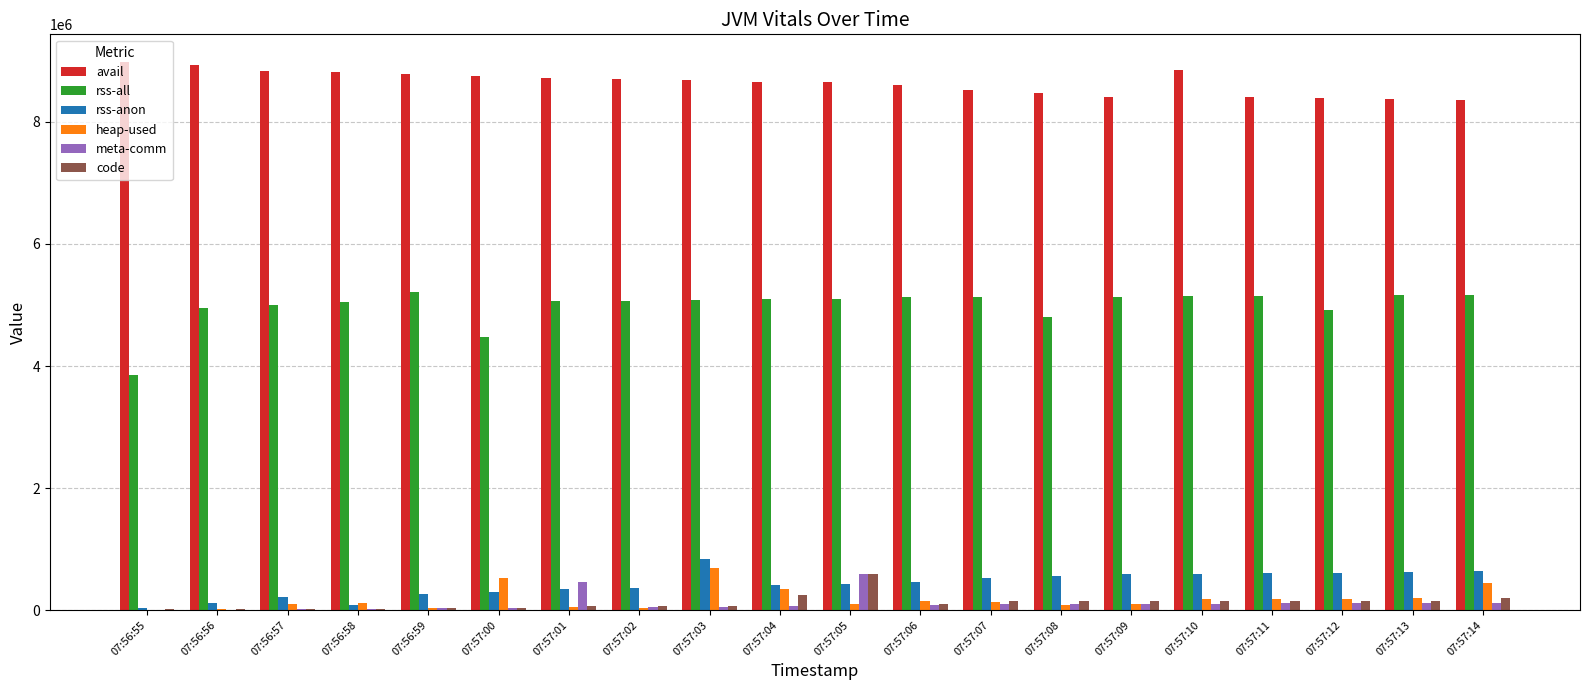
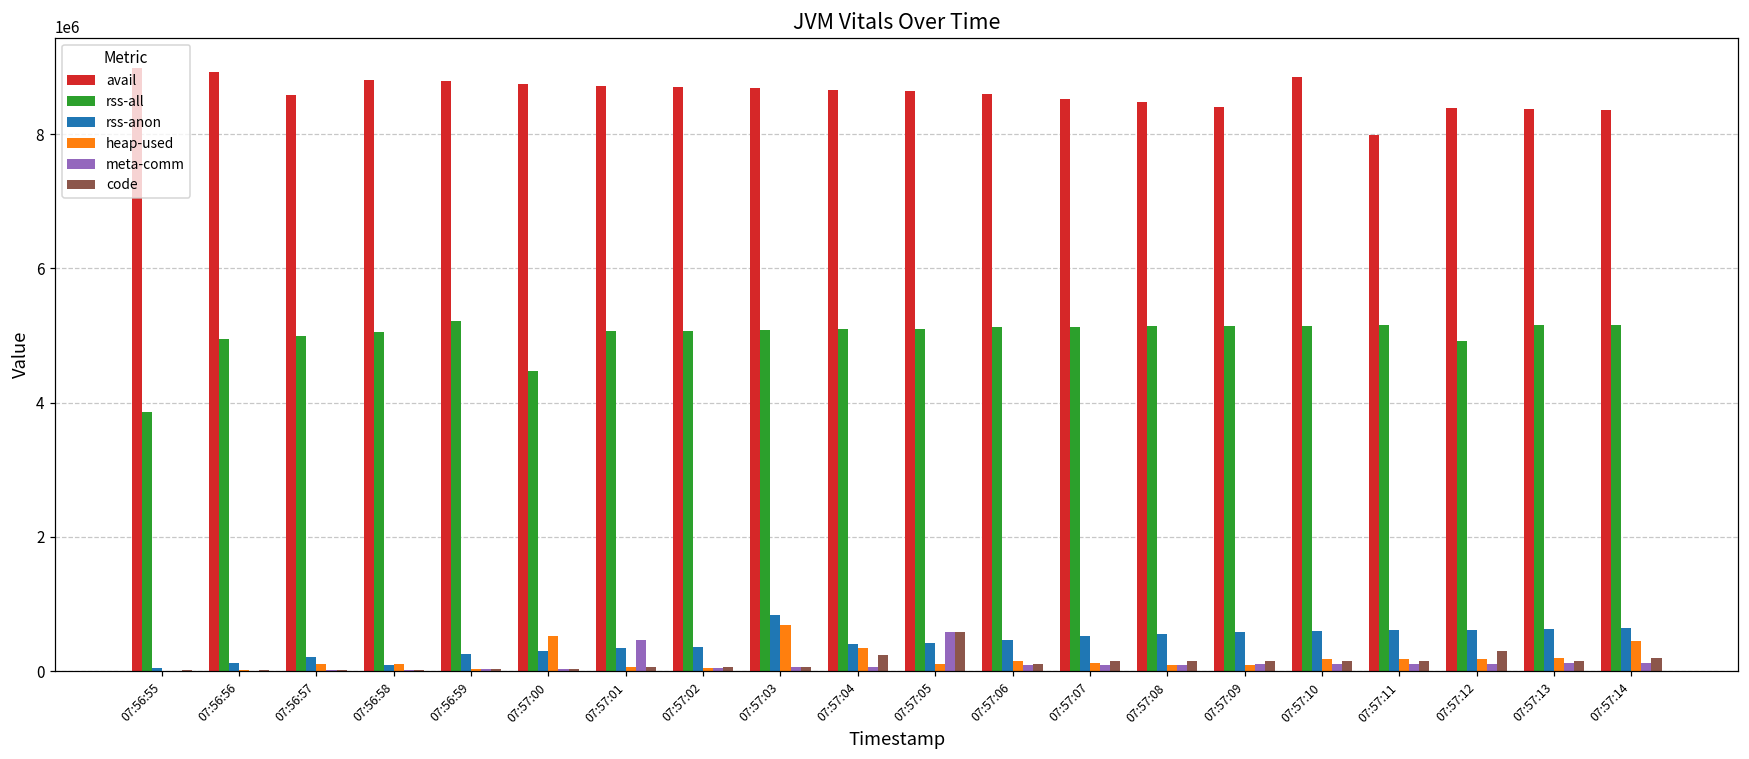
  {
    "avail": {
      "07:56:56": 8900000,
-     "07:56:57": 8800000,
+     "07:56:57": 8600000,
      "07:56:58": 8800000,
      "07:56:59": 8800000,
      "07:57:00": 8800000,
      "07:57:01": 8700000,
      "07:57:02": 8700000,
      "07:57:03": 8700000,
      "07:57:04": 8700000,
      "07:57:05": 8600000,
      "07:57:06": 8600000,
      "07:57:07": 8500000,
      "07:57:08": 8500000,
      "07:57:09": 8400000,
      "07:57:10": 8900000,
-     "07:57:11": 8400000,
+     "07:57:11": 8000000,
      "07:57:12": 8400000,
      "07:57:13": 8400000,
      "07:57:14": 8400000
    },
    "rss-all": {
      "07:56:55": 3900000,
      "07:56:56": 5000000,
      "07:56:57": 5000000,
      "07:56:58": 5100000,
      "07:56:59": 5200000,
      "07:57:00": 4500000,
      "07:57:01": 5100000,
      "07:57:02": 5100000,
      "07:57:03": 5100000,
      "07:57:04": 5100000,
      "07:57:05": 5100000,
      "07:57:06": 5100000,
      "07:57:07": 5100000,
-     "07:57:08": 4800000,
+     "07:57:08": 5100000,
      "07:57:09": 5100000,
      "07:57:10": 5100000,
      "07:57:11": 5200000,
      "07:57:12": 4900000,
      "07:57:13": 5200000,
      "07:57:14": 5200000
    },
    "rss-anon": {
      "07:56:56": 100000,
      "07:56:57": 200000,
      "07:56:58": 100000,
      "07:56:59": 300000,
      "07:57:00": 300000,
      "07:57:01": 300000,
      "07:57:02": 400000,
      "07:57:03": 800000,
      "07:57:04": 400000,
      "07:57:05": 400000,
      "07:57:06": 500000,
      "07:57:07": 500000,
      "07:57:08": 600000,
      "07:57:09": 600000,
      "07:57:10": 600000,
      "07:57:11": 600000,
      "07:57:12": 600000,
      "07:57:13": 600000,
      "07:57:14": 600000
    },
    "heap-used": {
      "07:56:57": 100000,
      "07:56:58": 100000,
      "07:57:00": 500000,
      "07:57:01": 100000,
      "07:57:03": 700000,
      "07:57:04": 300000,
      "07:57:05": 100000,
      "07:57:06": 100000,
      "07:57:07": 100000,
      "07:57:08": 100000,
      "07:57:09": 100000,
      "07:57:10": 200000,
      "07:57:11": 200000,
      "07:57:12": 200000,
      "07:57:13": 200000,
      "07:57:14": 400000
    },
    "meta-comm": {
      "07:57:01": 500000,
      "07:57:02": 0,
      "07:57:03": 100000,
      "07:57:04": 100000,
      "07:57:05": 600000,
      "07:57:06": 100000,
      "07:57:07": 100000,
      "07:57:08": 100000,
      "07:57:09": 100000,
      "07:57:10": 100000,
      "07:57:11": 100000,
      "07:57:12": 100000,
      "07:57:13": 100000,
      "07:57:14": 100000
    },
    "code": {
      "07:57:01": 100000,
      "07:57:02": 100000,
      "07:57:03": 100000,
      "07:57:04": 200000,
      "07:57:05": 600000,
      "07:57:06": 100000,
      "07:57:07": 100000,
      "07:57:08": 100000,
      "07:57:09": 100000,
      "07:57:10": 100000,
      "07:57:11": 100000,
-     "07:57:12": 100000,
+     "07:57:12": 300000,
      "07:57:13": 100000,
      "07:57:14": 200000
    }
  }
